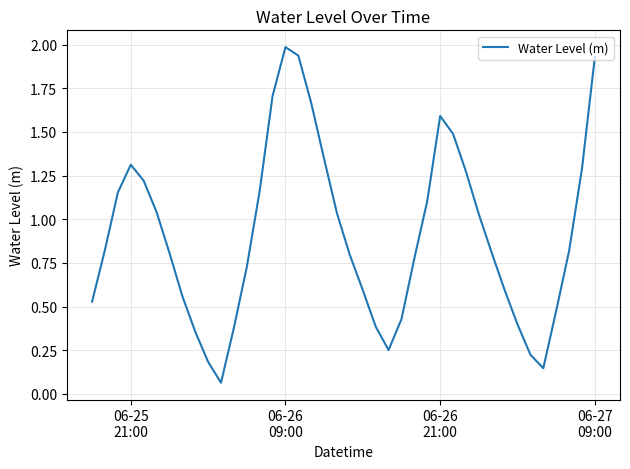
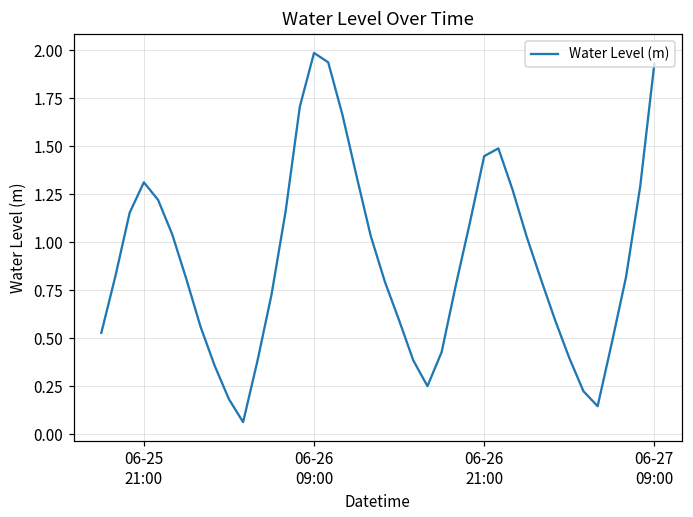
  {
    "06-25 21:00": 1.31,
    "06-26 09:00": 1.99,
-   "06-26 21:00": 1.59
+   "06-26 21:00": 1.45
  }
